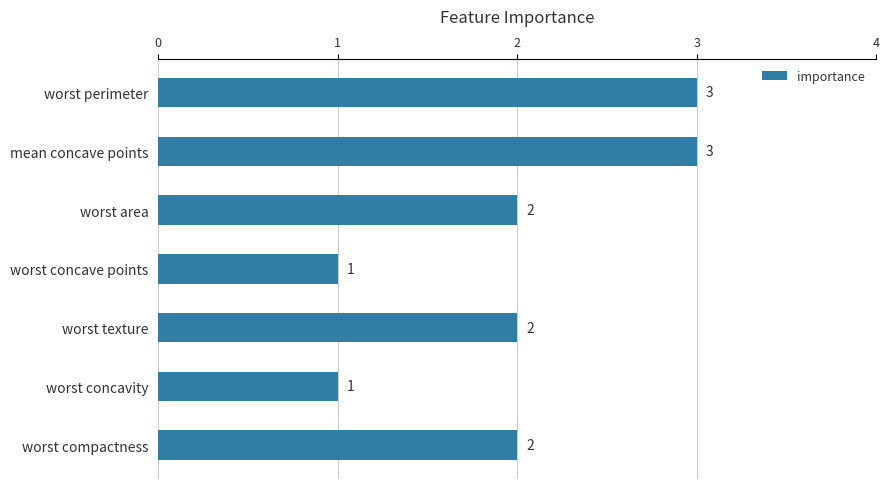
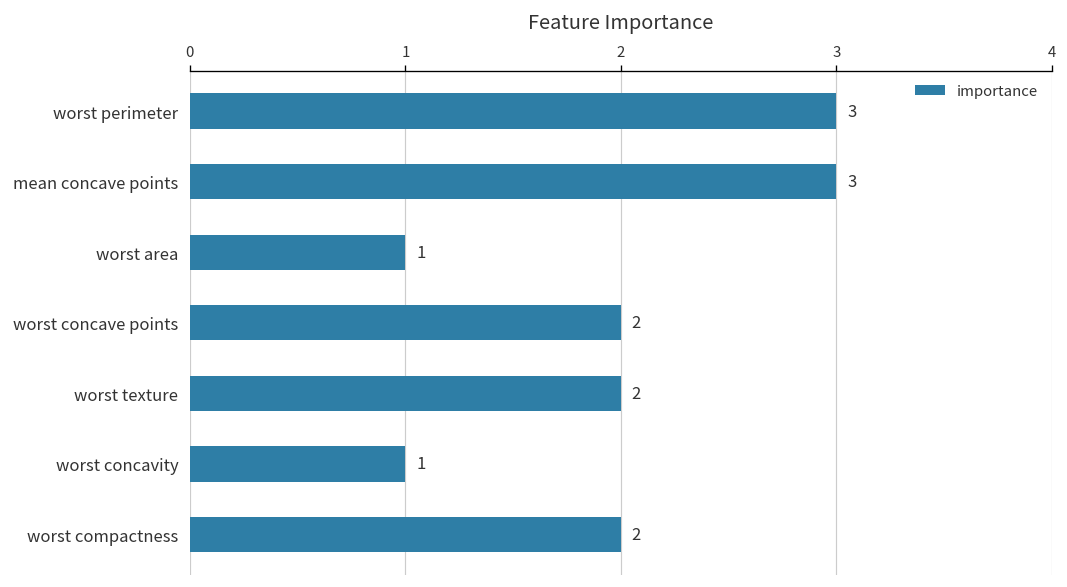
  {
    "worst perimeter": 3,
    "mean concave points": 3,
-   "worst area": 2,
-   "worst concave points": 1,
+   "worst area": 1,
+   "worst concave points": 2,
    "worst texture": 2,
    "worst concavity": 1,
    "worst compactness": 2
  }
